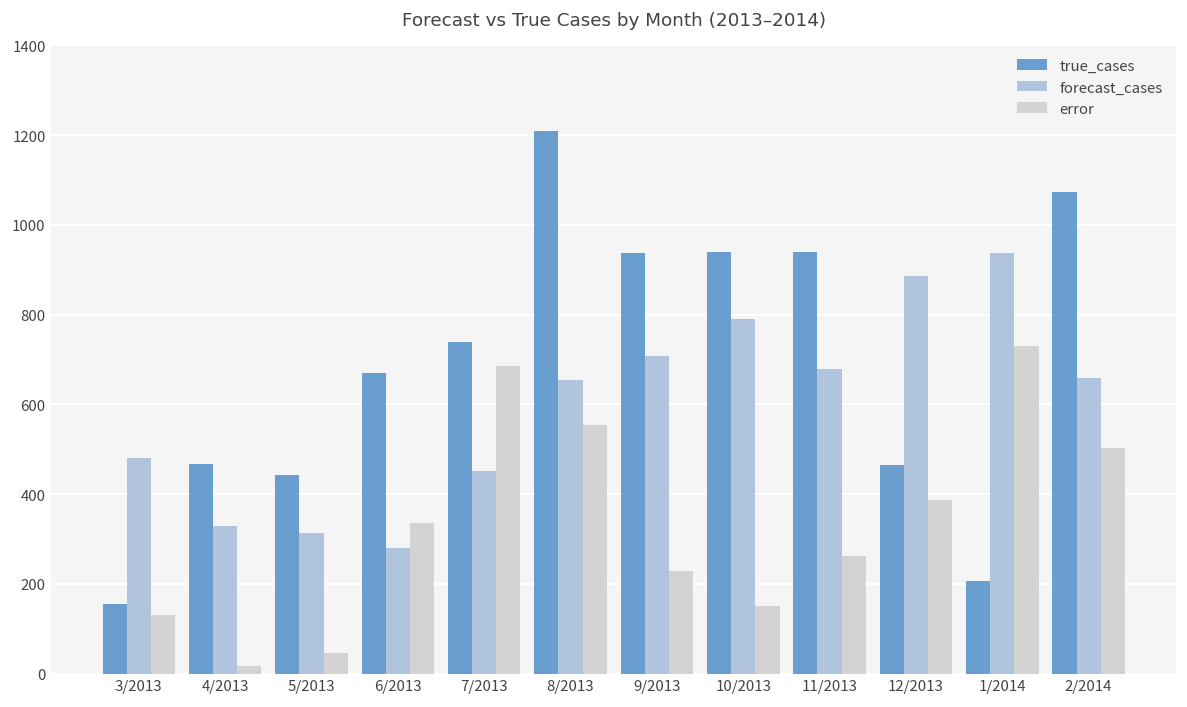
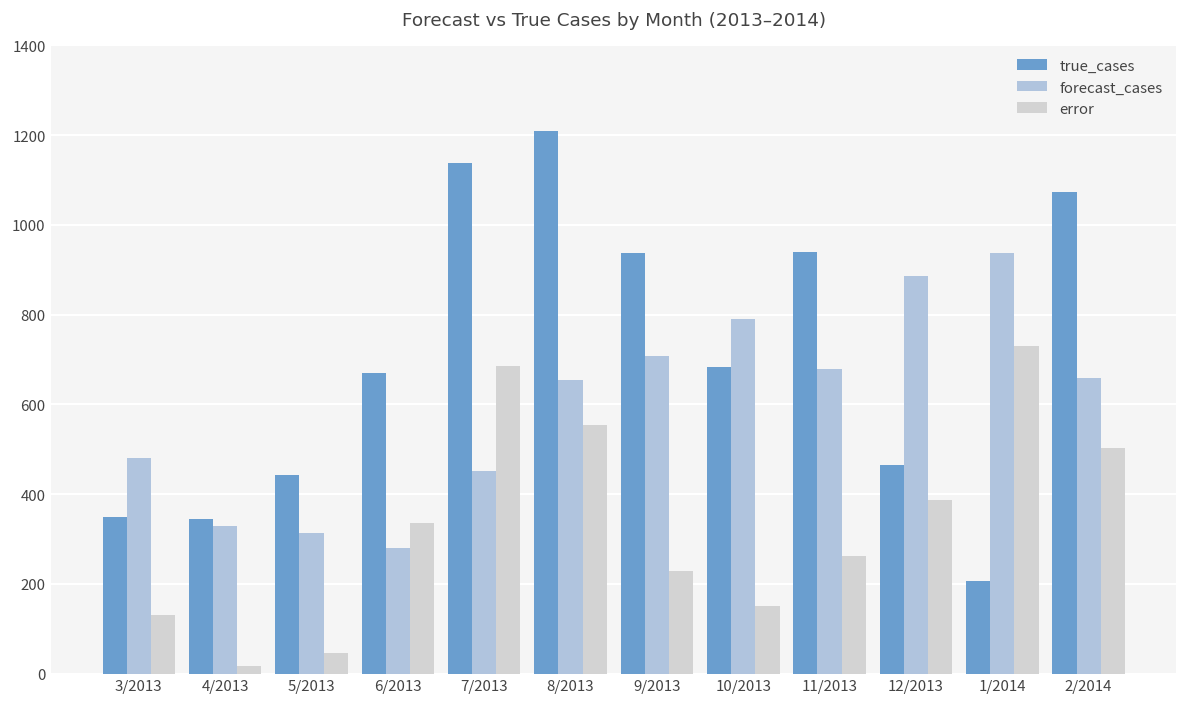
  {
    "true_cases": {
-     "3/2013": 150,
-     "4/2013": 470,
+     "3/2013": 350,
+     "4/2013": 350,
      "5/2013": 440,
      "6/2013": 670,
-     "7/2013": 740,
+     "7/2013": 1140,
      "8/2013": 1210,
      "9/2013": 940,
-     "10/2013": 940,
+     "10/2013": 680,
      "11/2013": 940,
      "12/2013": 460,
      "1/2014": 210,
      "2/2014": 1070
    }
  }
